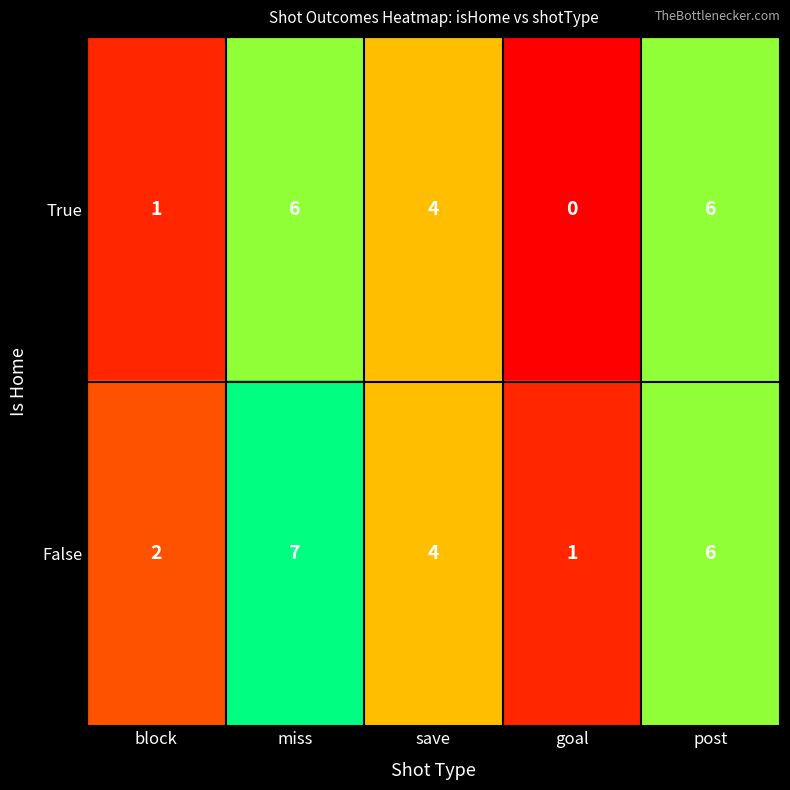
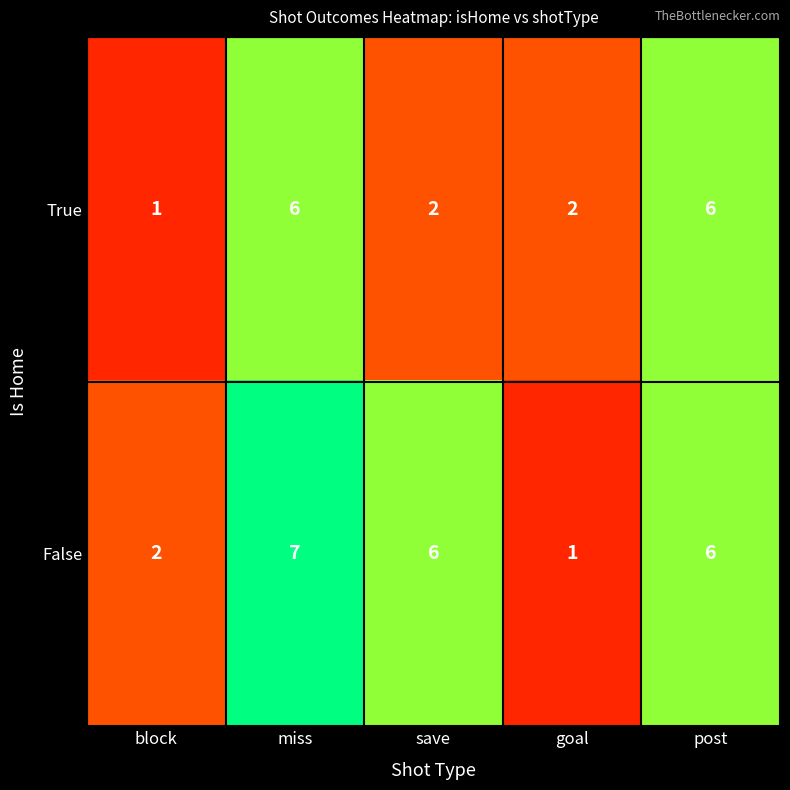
  {
    "True": {
      "block": 1,
      "miss": 6,
-     "save": 4,
-     "goal": 0,
+     "save": 2,
+     "goal": 2,
      "post": 6
    },
    "False": {
      "block": 2,
      "miss": 7,
-     "save": 4,
+     "save": 6,
      "goal": 1,
      "post": 6
    }
  }
